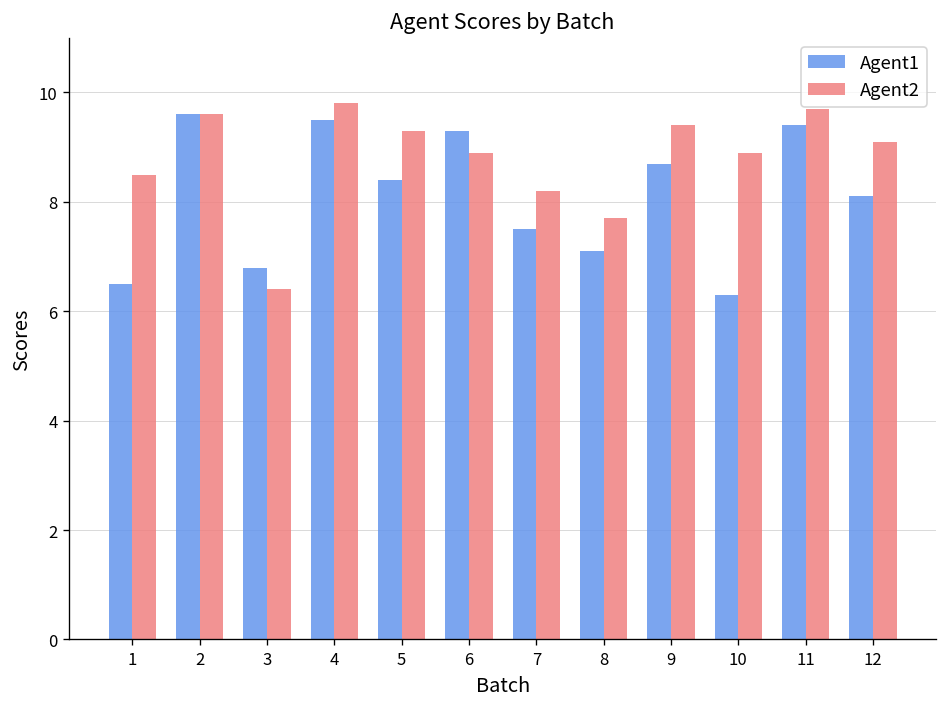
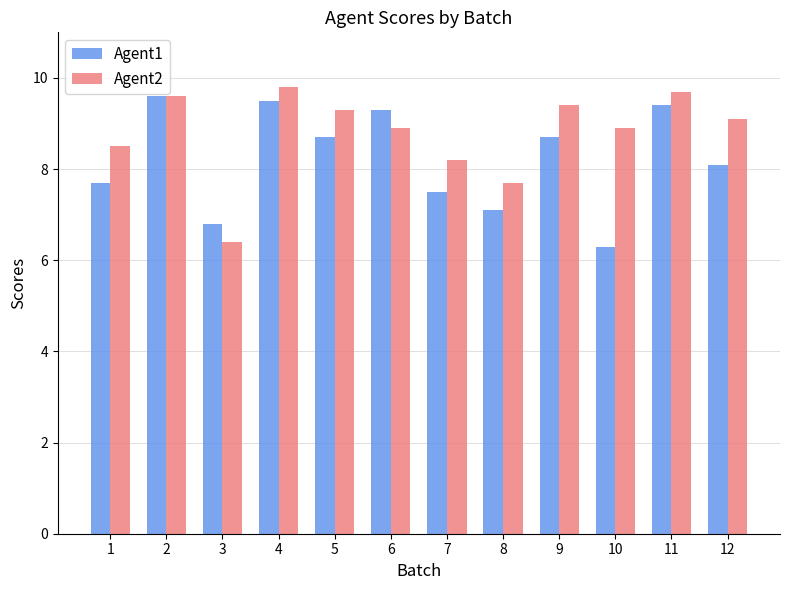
  {
    "Agent1": {
-     "1": 6.5,
+     "1": 7.7,
      "2": 9.6,
      "3": 6.8,
      "4": 9.5,
-     "5": 8.4,
+     "5": 8.7,
      "6": 9.3,
      "7": 7.5,
      "8": 7.1,
      "9": 8.7,
      "10": 6.3,
      "11": 9.4,
      "12": 8.1
    },
    "Agent2": {
      "1": 8.5,
      "2": 9.6,
      "3": 6.4,
      "4": 9.8,
      "5": 9.3,
      "6": 8.9,
      "7": 8.2,
      "8": 7.7,
      "9": 9.4,
      "10": 8.9,
      "11": 9.7,
      "12": 9.1
    }
  }
